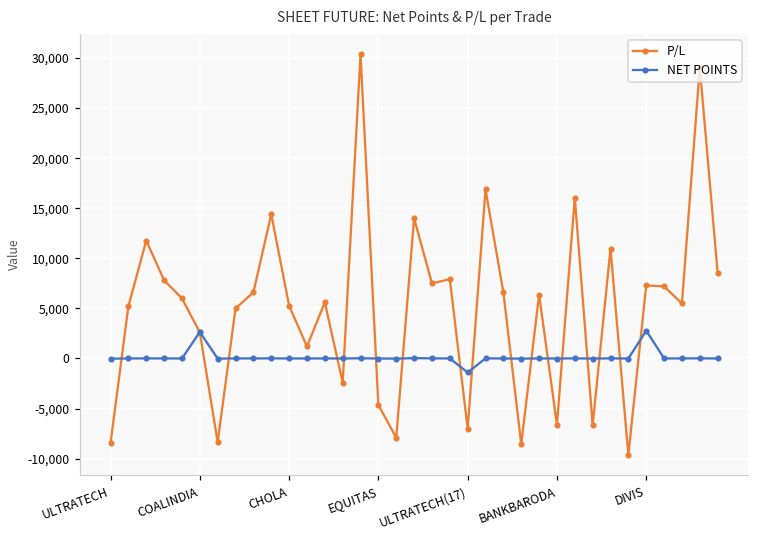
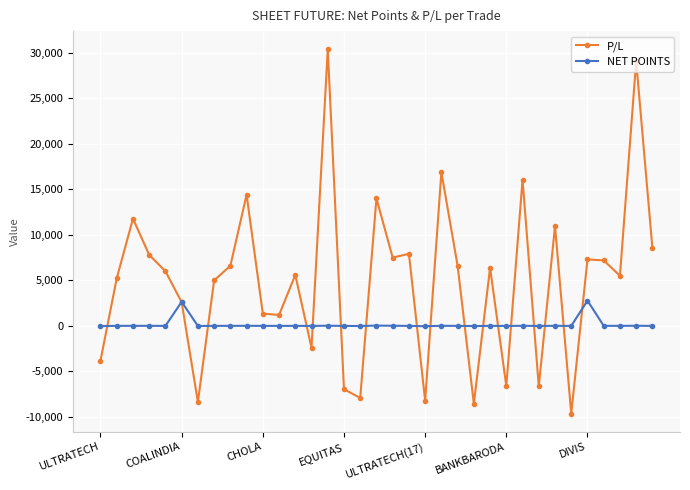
  {
    "P/L": {
-     "ULTRATECH": "-8,000",
-     "CHOLA": "5,000",
-     "EQUITAS": "-5,000",
-     "ULTRATECH(17)": "-7,000",
+     "ULTRATECH": "-4,000",
+     "CHOLA": "1,000",
+     "EQUITAS": "-7,000",
+     "ULTRATECH(17)": "-8,000",
      "BANKBARODA": "-7,000",
      "DIVIS": "7,000"
    },
    "NET POINTS": {
      "ULTRATECH": "0",
      "CHOLA": "0",
      "EQUITAS": "0",
-     "ULTRATECH(17)": "-1,000",
+     "ULTRATECH(17)": "0",
      "BANKBARODA": "0",
      "DIVIS": "3,000"
    }
  }
